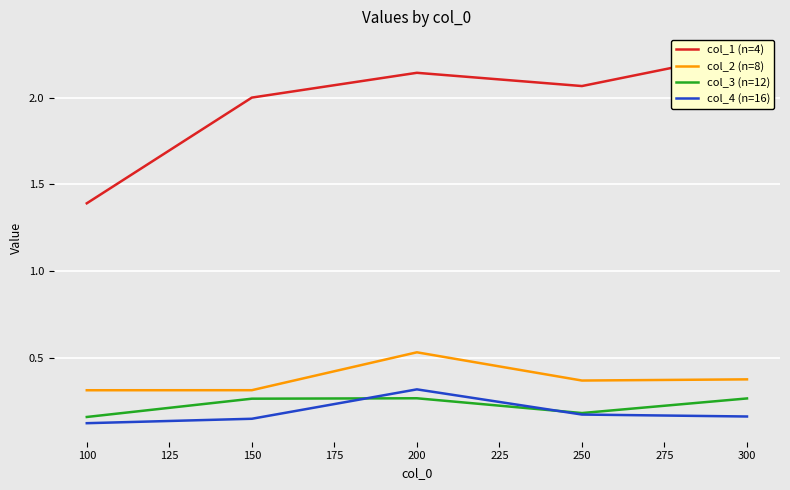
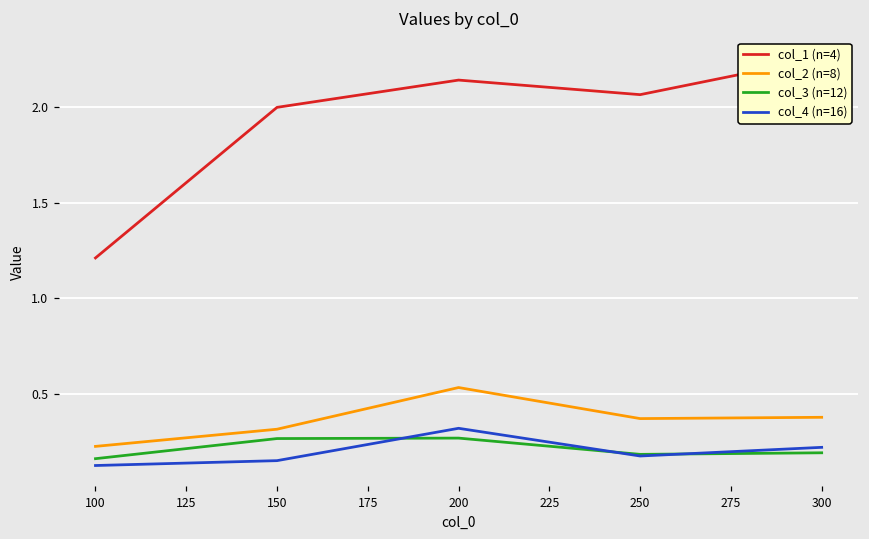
  {
    "col_1 (n=4)": {
-     "100": 1.39,
+     "100": 1.21,
      "150": 2.00,
      "200": 2.14,
      "250": 2.07
    },
    "col_2 (n=8)": {
-     "100": 0.32,
+     "100": 0.23,
      "150": 0.32,
      "200": 0.53,
      "250": 0.37,
      "300": 0.38
    },
    "col_3 (n=12)": {
      "100": 0.16,
      "150": 0.27,
      "200": 0.27,
-     "300": 0.27
+     "300": 0.19
    },
    "col_4 (n=16)": {
      "100": 0.13,
      "150": 0.15,
      "200": 0.32,
-     "300": 0.16
+     "300": 0.22
    }
  }
